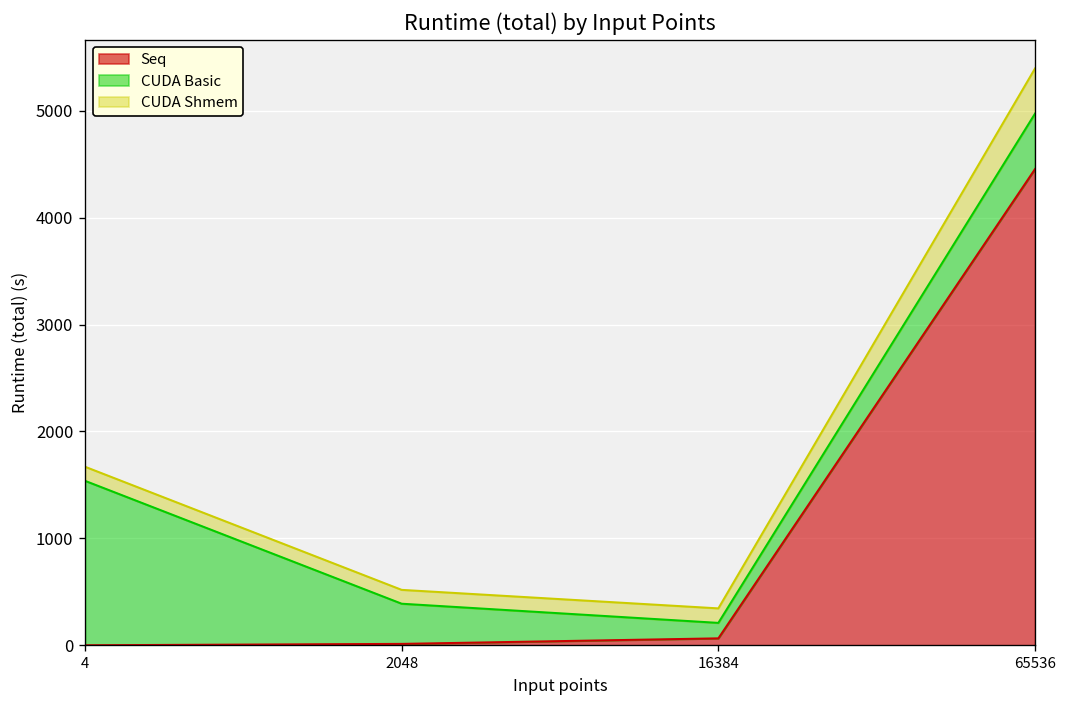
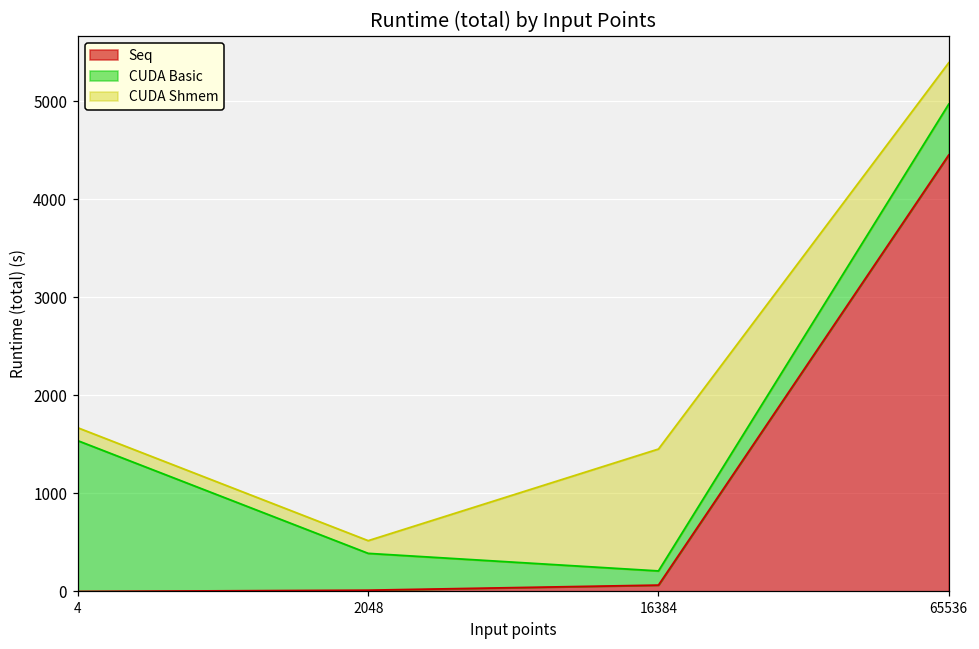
  {
    "Seq": {
      "4": 0,
      "2048": 0,
      "16384": 100,
      "65536": 4500
    },
    "CUDA Basic": {
      "4": 1500,
      "2048": 400,
      "16384": 100,
      "65536": 500
    },
    "CUDA Shmem": {
      "4": 100,
      "2048": 100,
-     "16384": 100,
+     "16384": 1200,
      "65536": 400
    }
  }
